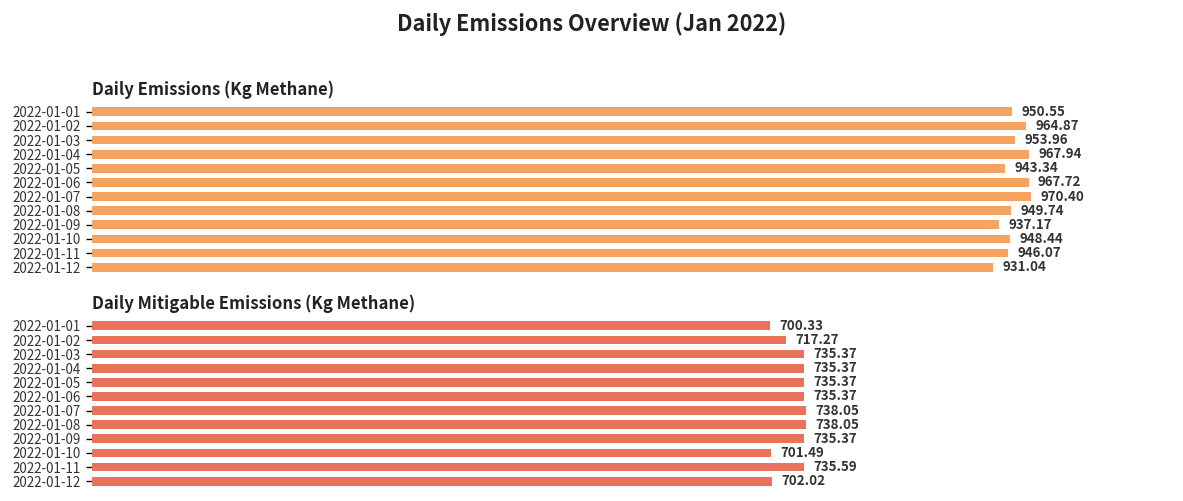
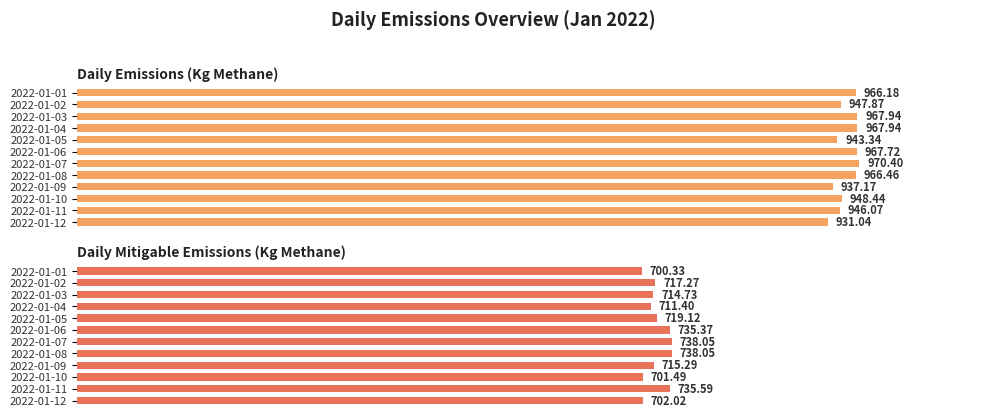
  {
    "Daily Emissions (Kg Methane)": {
-     "2022-01-01": 950.55,
-     "2022-01-02": 964.87,
-     "2022-01-03": 953.96,
+     "2022-01-01": 966.18,
+     "2022-01-02": 947.87,
+     "2022-01-03": 967.94,
      "2022-01-04": 967.94,
      "2022-01-05": 943.34,
      "2022-01-06": 967.72,
      "2022-01-07": 970.40,
-     "2022-01-08": 949.74,
+     "2022-01-08": 966.46,
      "2022-01-09": 937.17,
      "2022-01-10": 948.44,
      "2022-01-11": 946.07,
      "2022-01-12": 931.04
    },
    "Daily Mitigable Emissions (Kg Methane)": {
      "2022-01-01": 700.33,
      "2022-01-02": 717.27,
-     "2022-01-03": 735.37,
-     "2022-01-04": 735.37,
-     "2022-01-05": 735.37,
+     "2022-01-03": 714.73,
+     "2022-01-04": 711.40,
+     "2022-01-05": 719.12,
      "2022-01-06": 735.37,
      "2022-01-07": 738.05,
      "2022-01-08": 738.05,
-     "2022-01-09": 735.37,
+     "2022-01-09": 715.29,
      "2022-01-10": 701.49,
      "2022-01-11": 735.59,
      "2022-01-12": 702.02
    }
  }
